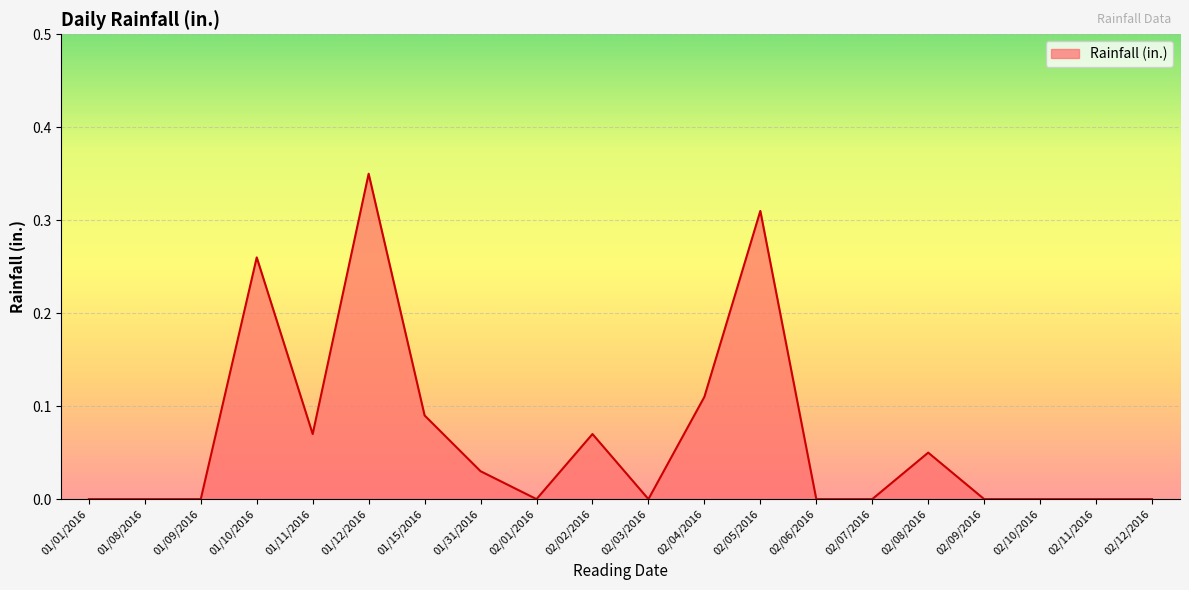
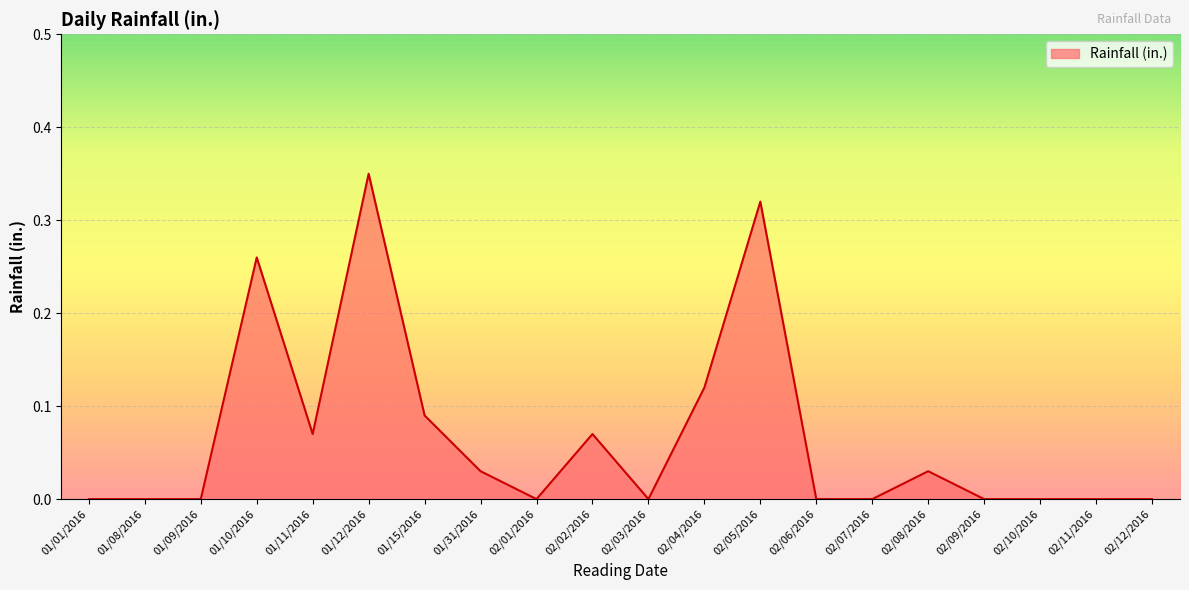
  {
    "01/01/2016": 0.00,
    "01/08/2016": 0.00,
    "01/09/2016": 0.00,
    "01/10/2016": 0.26,
    "01/11/2016": 0.07,
    "01/12/2016": 0.35,
    "01/15/2016": 0.09,
    "01/31/2016": 0.03,
    "02/01/2016": 0.00,
    "02/02/2016": 0.07,
    "02/03/2016": 0.00,
-   "02/04/2016": 0.11,
-   "02/05/2016": 0.31,
+   "02/04/2016": 0.12,
+   "02/05/2016": 0.32,
    "02/06/2016": 0.00,
    "02/07/2016": 0.00,
-   "02/08/2016": 0.05,
+   "02/08/2016": 0.03,
    "02/09/2016": 0.00,
    "02/10/2016": 0.00,
    "02/11/2016": 0.00,
    "02/12/2016": 0.00
  }
